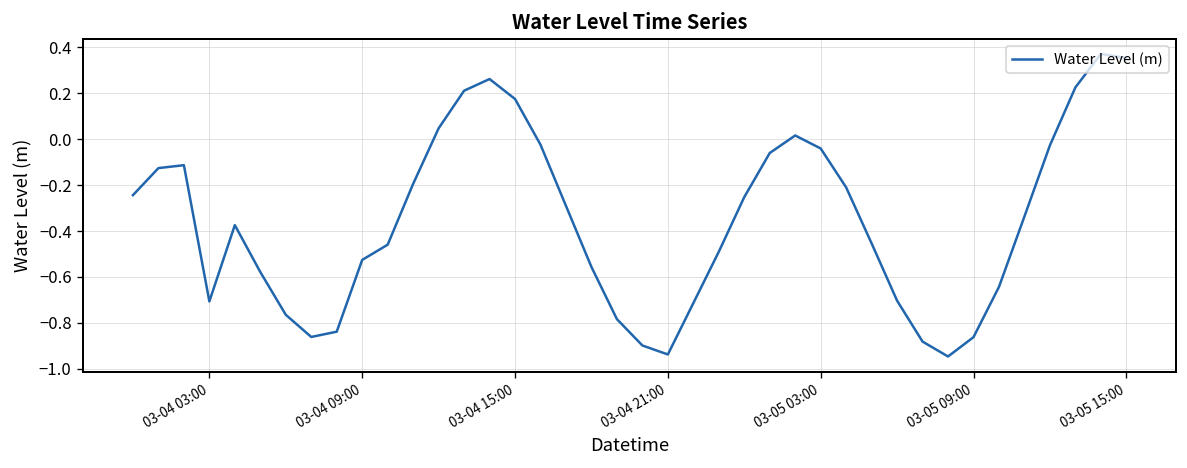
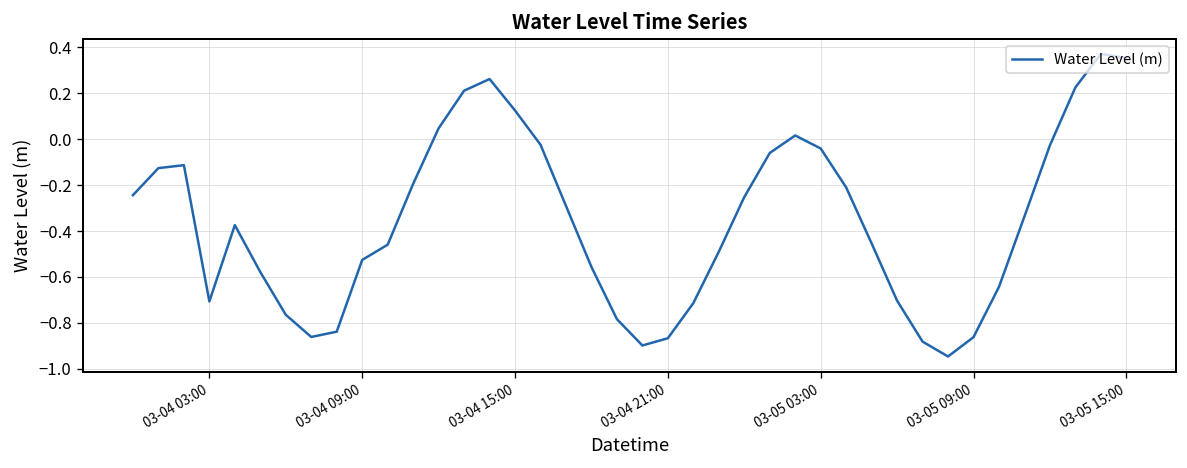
  {
    "03-04 03:00": -0.71,
    "03-04 09:00": -0.53,
-   "03-04 15:00": 0.18,
-   "03-04 21:00": -0.94,
+   "03-04 15:00": 0.13,
+   "03-04 21:00": -0.87,
    "03-05 03:00": -0.04,
    "03-05 09:00": -0.86
  }
